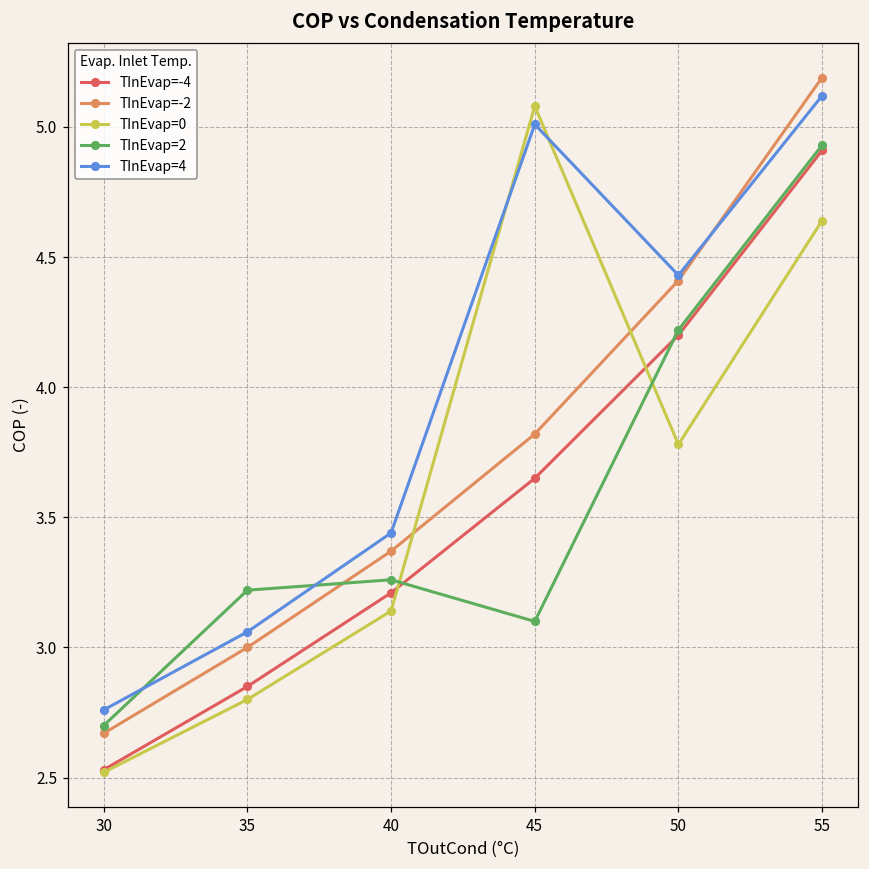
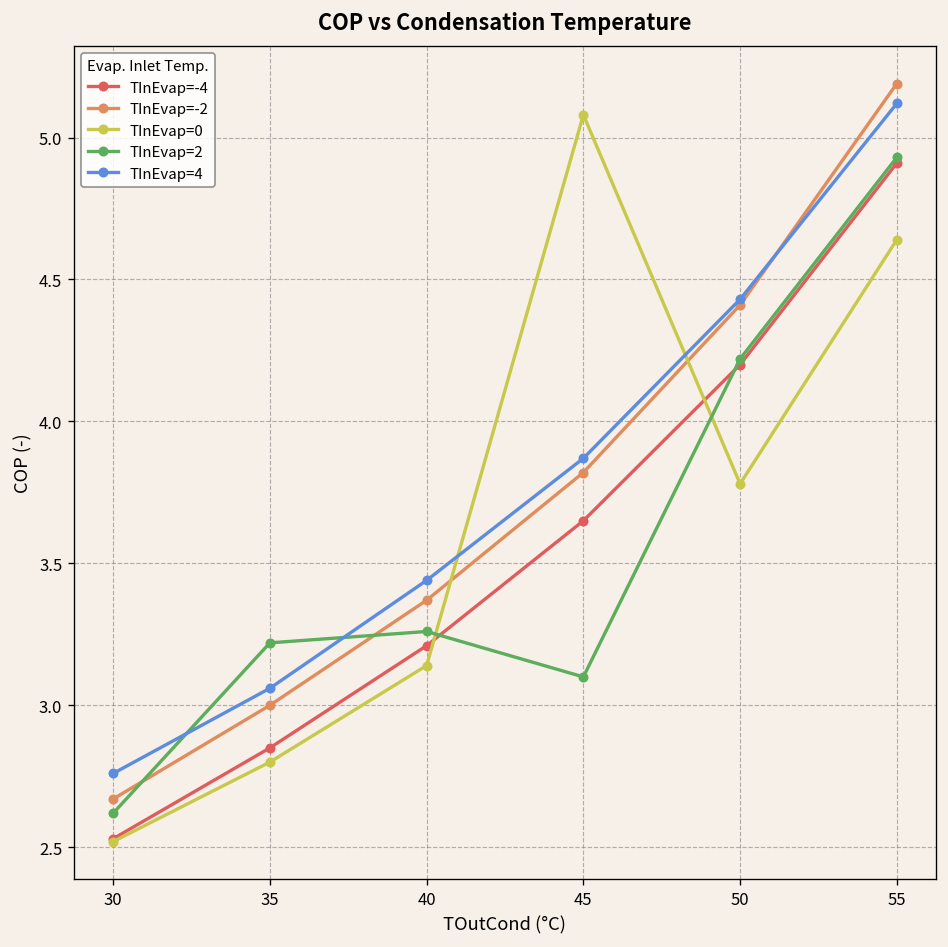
  {
    "TInEvap=0": {
      "35": 2.80,
      "40": 3.14,
      "45": 5.08,
      "50": 3.78,
      "55": 4.64
    },
    "TInEvap=2": {
-     "30": 2.70,
+     "30": 2.62,
      "35": 3.22,
      "40": 3.26,
      "45": 3.10,
      "50": 4.22,
      "55": 4.93
    },
    "TInEvap=4": {
      "30": 2.76,
      "35": 3.06,
      "40": 3.44,
-     "45": 5.01,
+     "45": 3.87,
      "50": 4.43,
      "55": 5.12
    }
  }
